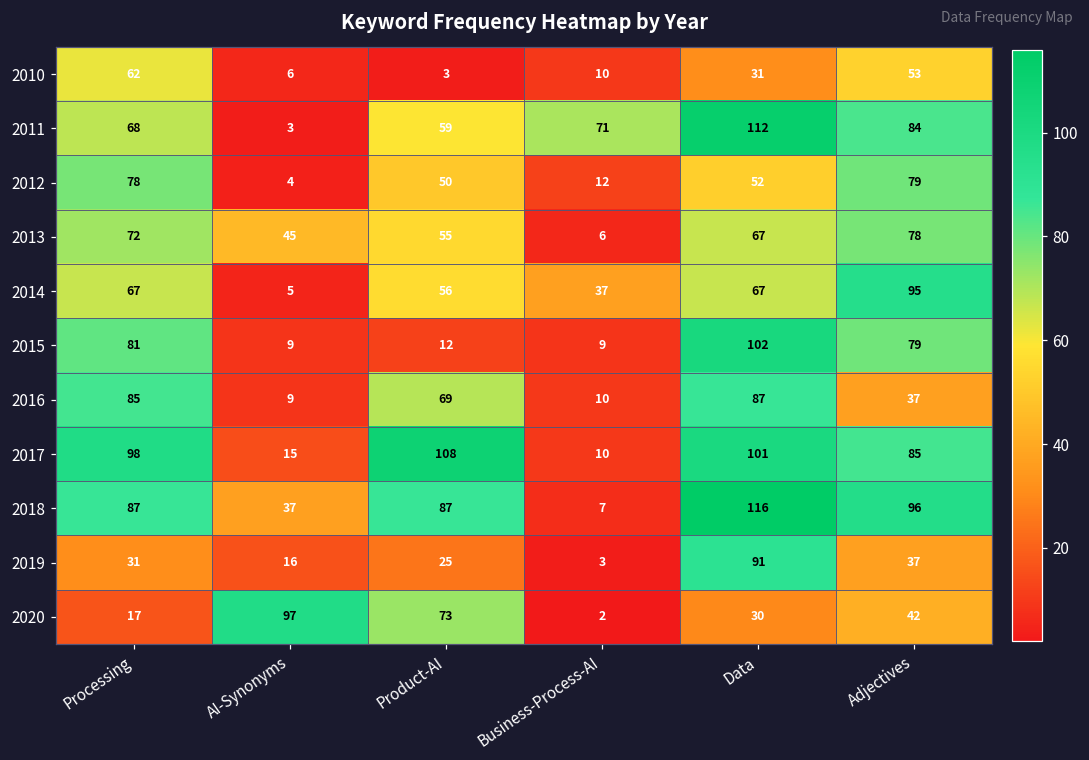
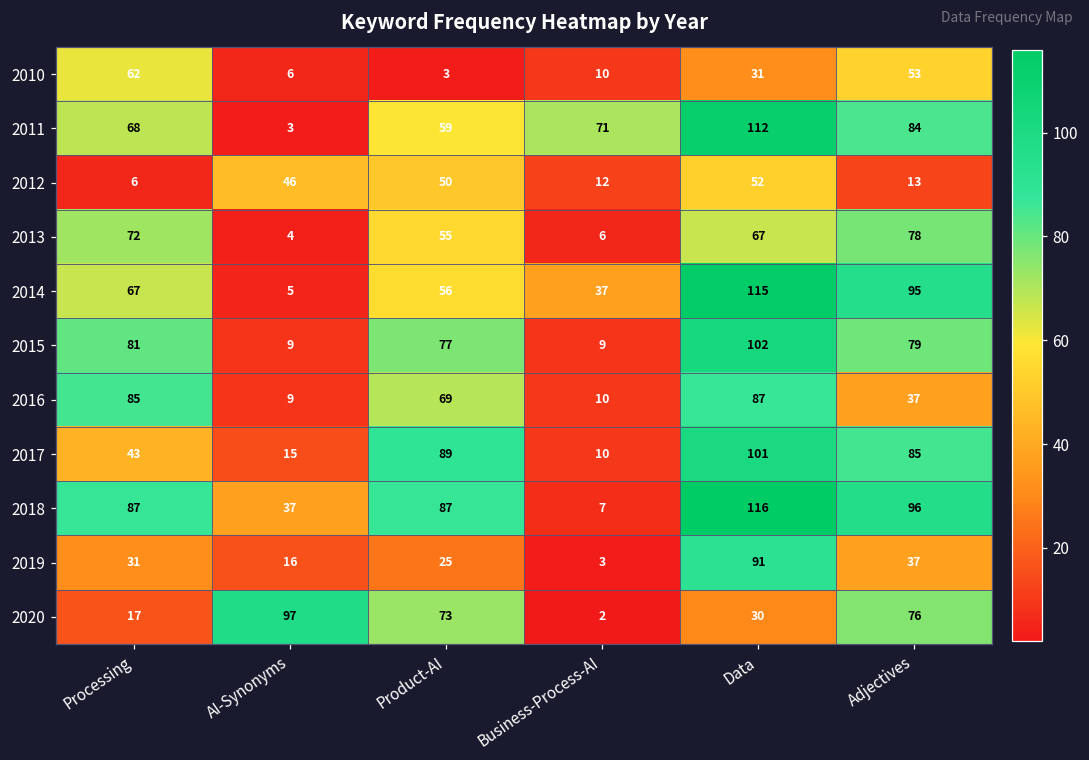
  {
    "2010": {
      "Processing": 62,
      "AI-Synonyms": 6,
      "Product-AI": 3,
      "Business-Process-AI": 10,
      "Data": 31,
      "Adjectives": 53
    },
    "2011": {
      "Processing": 68,
      "AI-Synonyms": 3,
      "Product-AI": 59,
      "Business-Process-AI": 71,
      "Data": 112,
      "Adjectives": 84
    },
    "2012": {
-     "Processing": 78,
-     "AI-Synonyms": 4,
+     "Processing": 6,
+     "AI-Synonyms": 46,
      "Product-AI": 50,
      "Business-Process-AI": 12,
      "Data": 52,
-     "Adjectives": 79
+     "Adjectives": 13
    },
    "2013": {
      "Processing": 72,
-     "AI-Synonyms": 45,
+     "AI-Synonyms": 4,
      "Product-AI": 55,
      "Business-Process-AI": 6,
      "Data": 67,
      "Adjectives": 78
    },
    "2014": {
      "Processing": 67,
      "AI-Synonyms": 5,
      "Product-AI": 56,
      "Business-Process-AI": 37,
-     "Data": 67,
+     "Data": 115,
      "Adjectives": 95
    },
    "2015": {
      "Processing": 81,
      "AI-Synonyms": 9,
-     "Product-AI": 12,
+     "Product-AI": 77,
      "Business-Process-AI": 9,
      "Data": 102,
      "Adjectives": 79
    },
    "2016": {
      "Processing": 85,
      "AI-Synonyms": 9,
      "Product-AI": 69,
      "Business-Process-AI": 10,
      "Data": 87,
      "Adjectives": 37
    },
    "2017": {
-     "Processing": 98,
+     "Processing": 43,
      "AI-Synonyms": 15,
-     "Product-AI": 108,
+     "Product-AI": 89,
      "Business-Process-AI": 10,
      "Data": 101,
      "Adjectives": 85
    },
    "2018": {
      "Processing": 87,
      "AI-Synonyms": 37,
      "Product-AI": 87,
      "Business-Process-AI": 7,
      "Data": 116,
      "Adjectives": 96
    },
    "2019": {
      "Processing": 31,
      "AI-Synonyms": 16,
      "Product-AI": 25,
      "Business-Process-AI": 3,
      "Data": 91,
      "Adjectives": 37
    },
    "2020": {
      "Processing": 17,
      "AI-Synonyms": 97,
      "Product-AI": 73,
      "Business-Process-AI": 2,
      "Data": 30,
-     "Adjectives": 42
+     "Adjectives": 76
    }
  }
